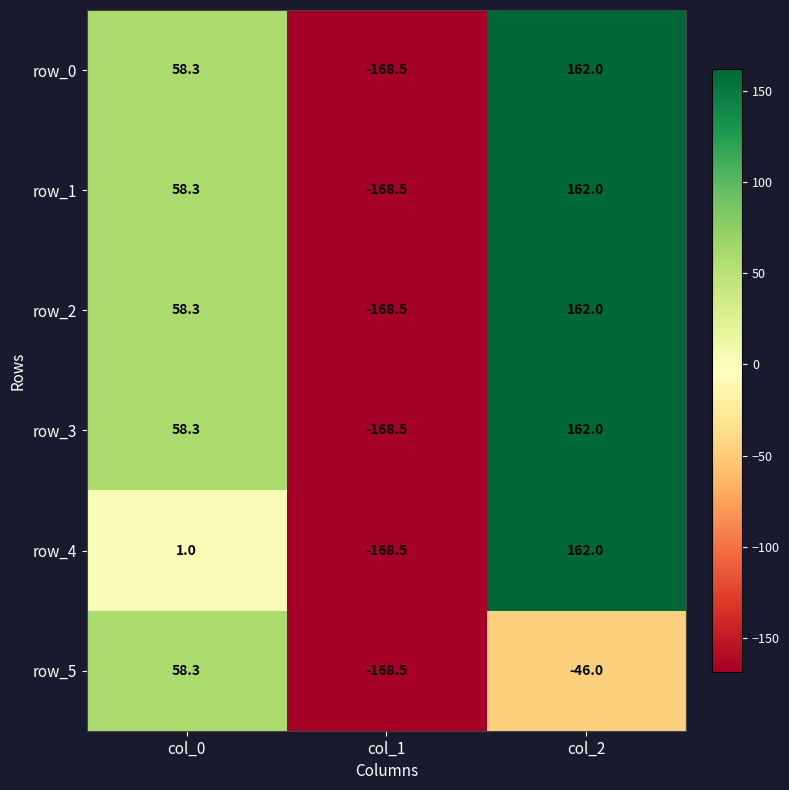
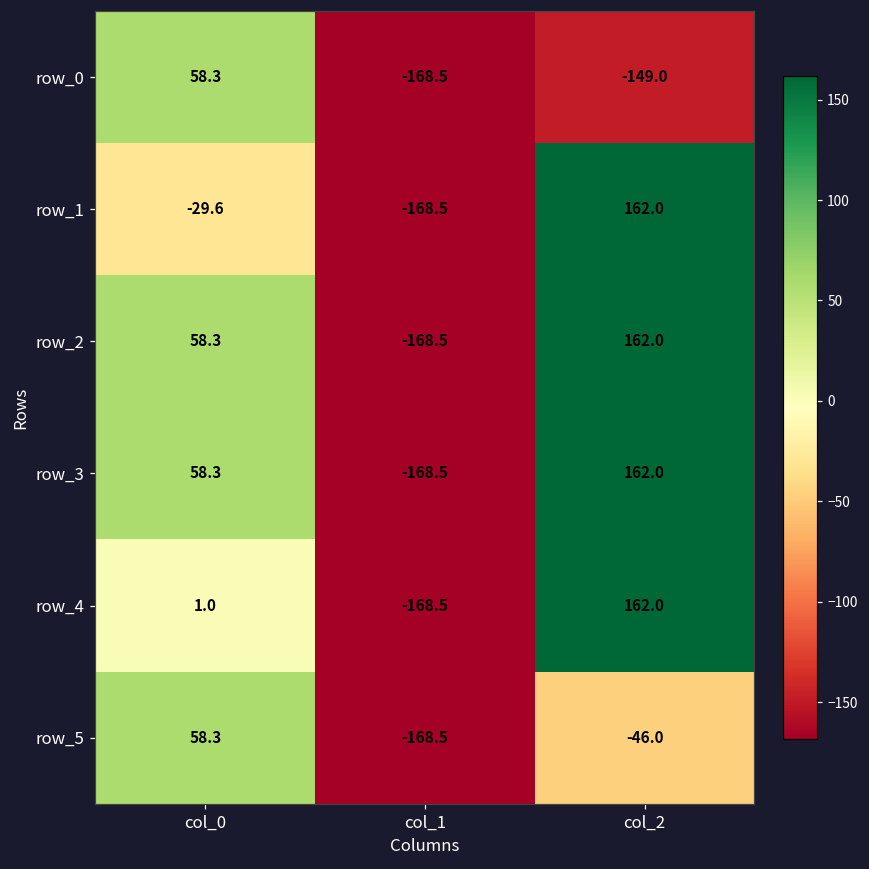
  {
    "row_0": {
      "col_0": 58.3,
      "col_1": -168.5,
-     "col_2": 162.0
+     "col_2": -149.0
    },
    "row_1": {
-     "col_0": 58.3,
+     "col_0": -29.6,
      "col_1": -168.5,
      "col_2": 162.0
    },
    "row_2": {
      "col_0": 58.3,
      "col_1": -168.5,
      "col_2": 162.0
    },
    "row_3": {
      "col_0": 58.3,
      "col_1": -168.5,
      "col_2": 162.0
    },
    "row_4": {
      "col_0": 1.0,
      "col_1": -168.5,
      "col_2": 162.0
    },
    "row_5": {
      "col_0": 58.3,
      "col_1": -168.5,
      "col_2": -46.0
    }
  }
